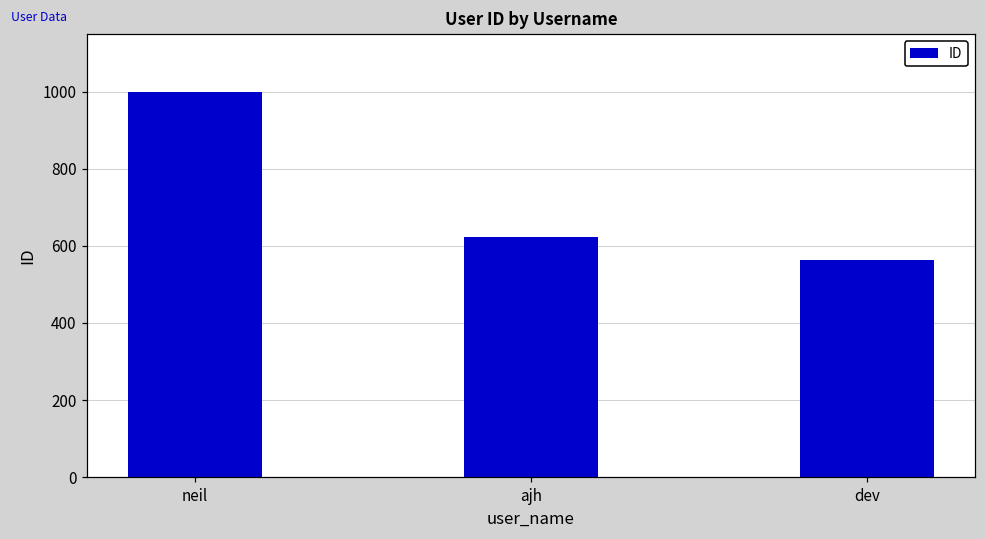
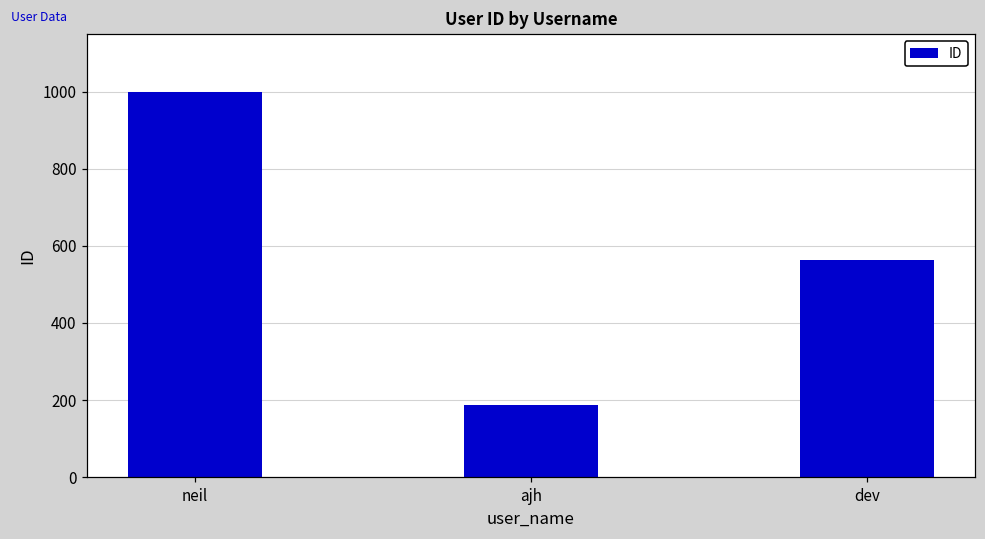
  {
    "neil": 1000,
-   "ajh": 620,
+   "ajh": 190,
    "dev": 560
  }
